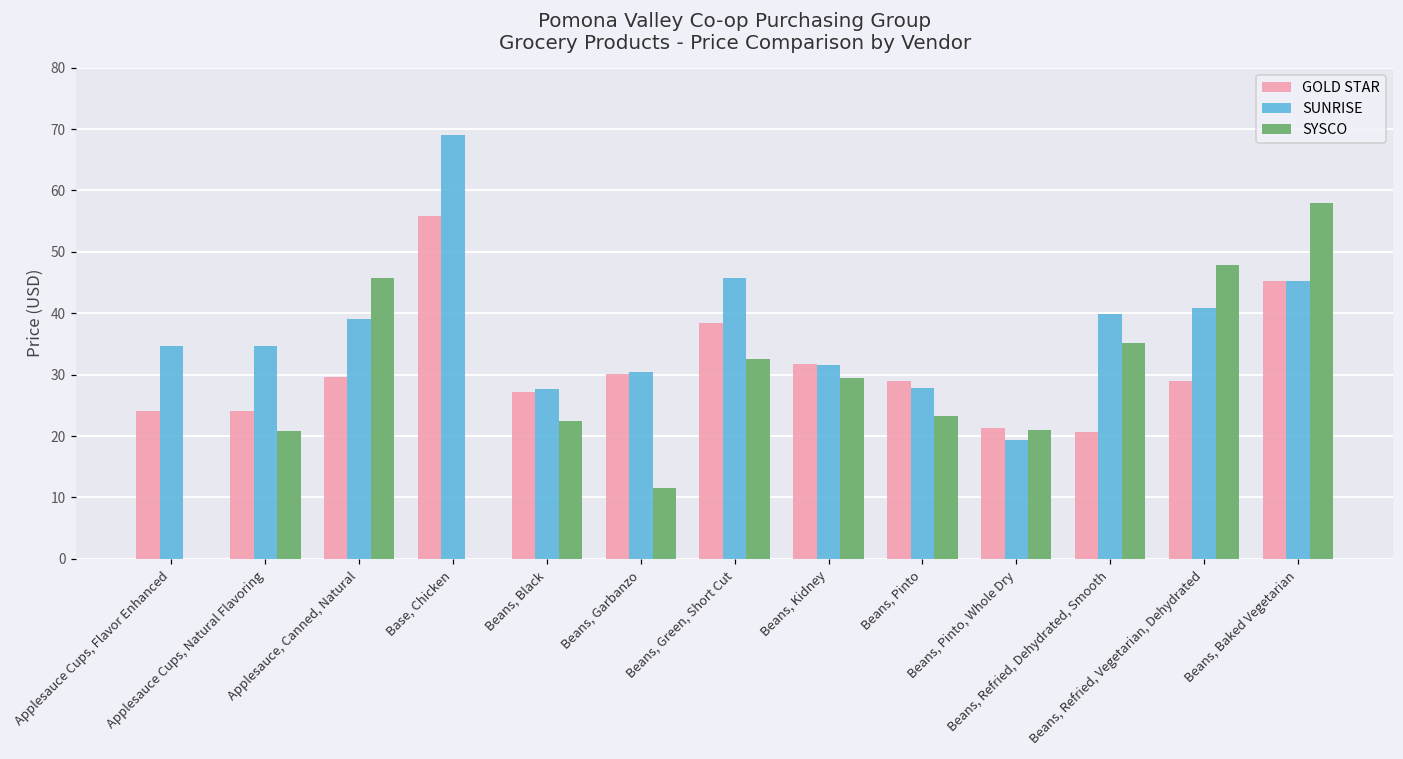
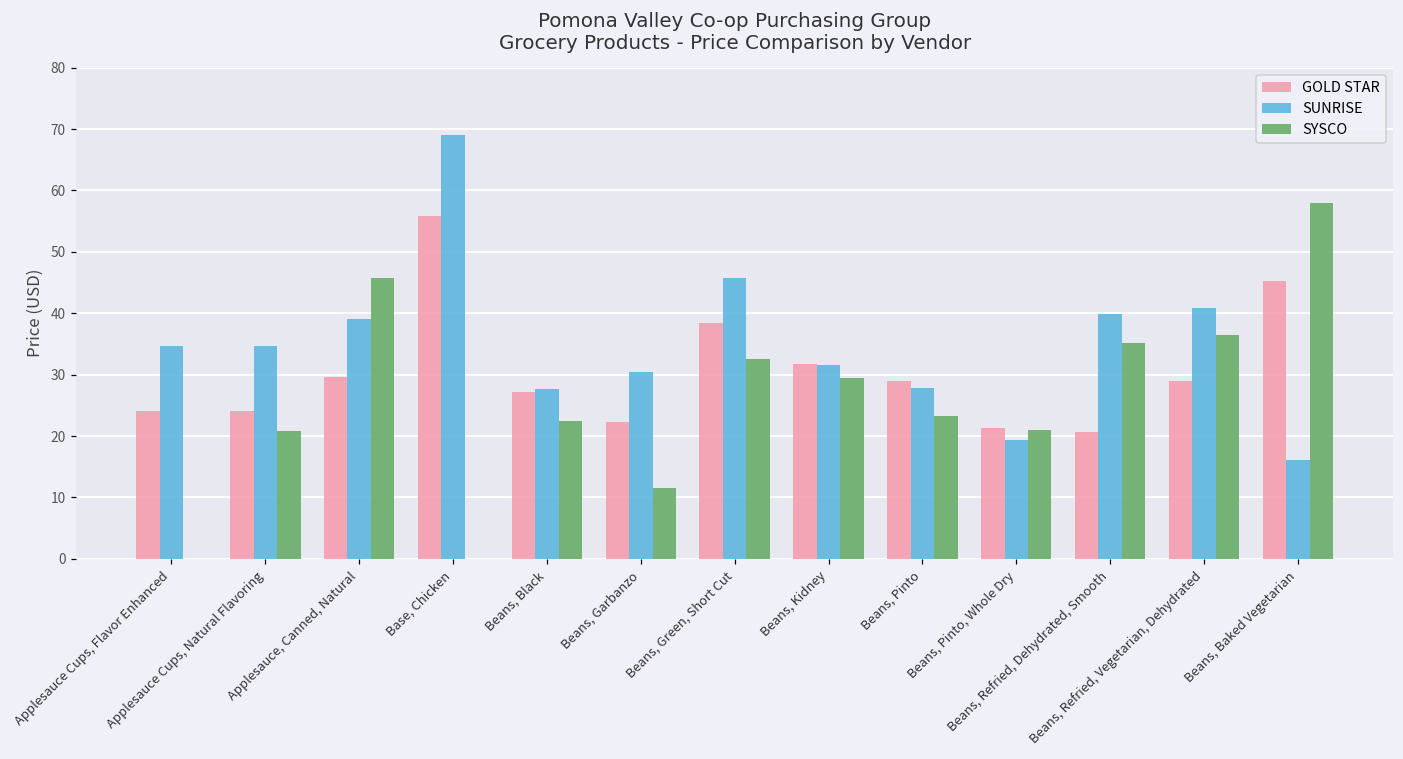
  {
    "GOLD STAR": {
      "Applesauce Cups, Flavor Enhanced": 24,
      "Applesauce Cups, Natural Flavoring": 24,
      "Applesauce, Canned, Natural": 30,
      "Base, Chicken": 56,
      "Beans, Black": 27,
-     "Beans, Garbanzo": 30,
+     "Beans, Garbanzo": 22,
      "Beans, Green, Short Cut": 38,
      "Beans, Kidney": 32,
      "Beans, Pinto": 29,
      "Beans, Pinto, Whole Dry": 21,
      "Beans, Refried, Dehydrated, Smooth": 21,
      "Beans, Refried, Vegetarian, Dehydrated": 29,
      "Beans, Baked Vegetarian": 45
    },
    "SUNRISE": {
      "Applesauce Cups, Flavor Enhanced": 35,
      "Applesauce Cups, Natural Flavoring": 35,
      "Applesauce, Canned, Natural": 39,
      "Base, Chicken": 69,
      "Beans, Black": 28,
      "Beans, Garbanzo": 30,
      "Beans, Green, Short Cut": 46,
      "Beans, Kidney": 32,
      "Beans, Pinto": 28,
      "Beans, Pinto, Whole Dry": 19,
      "Beans, Refried, Dehydrated, Smooth": 40,
      "Beans, Refried, Vegetarian, Dehydrated": 41,
-     "Beans, Baked Vegetarian": 45
+     "Beans, Baked Vegetarian": 16
    },
    "SYSCO": {
      "Applesauce Cups, Flavor Enhanced": 0,
      "Applesauce Cups, Natural Flavoring": 21,
      "Applesauce, Canned, Natural": 46,
      "Base, Chicken": 0,
      "Beans, Black": 23,
      "Beans, Garbanzo": 11,
      "Beans, Green, Short Cut": 33,
      "Beans, Kidney": 30,
      "Beans, Pinto": 23,
      "Beans, Pinto, Whole Dry": 21,
      "Beans, Refried, Dehydrated, Smooth": 35,
-     "Beans, Refried, Vegetarian, Dehydrated": 48,
+     "Beans, Refried, Vegetarian, Dehydrated": 37,
      "Beans, Baked Vegetarian": 58
    }
  }
